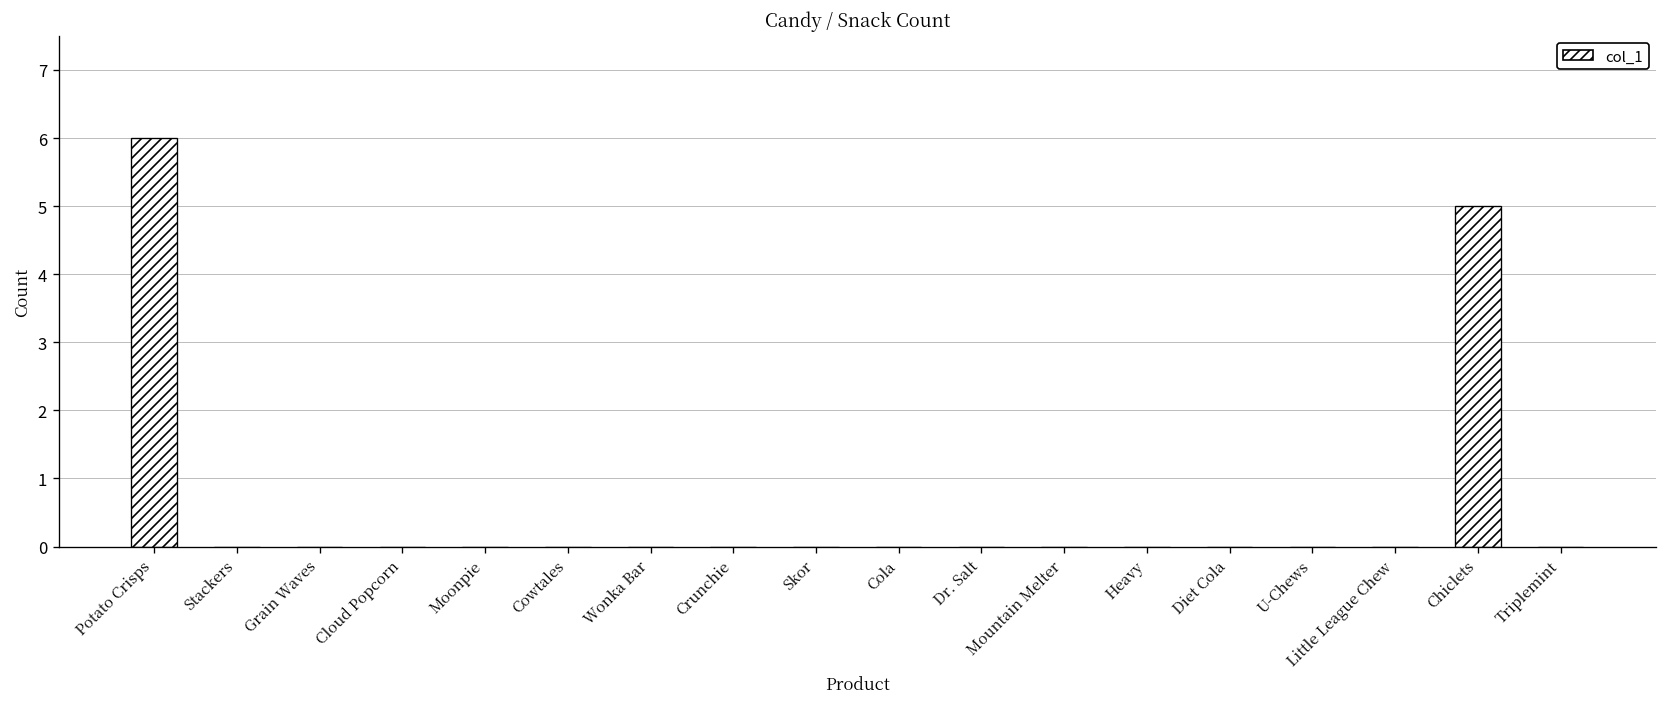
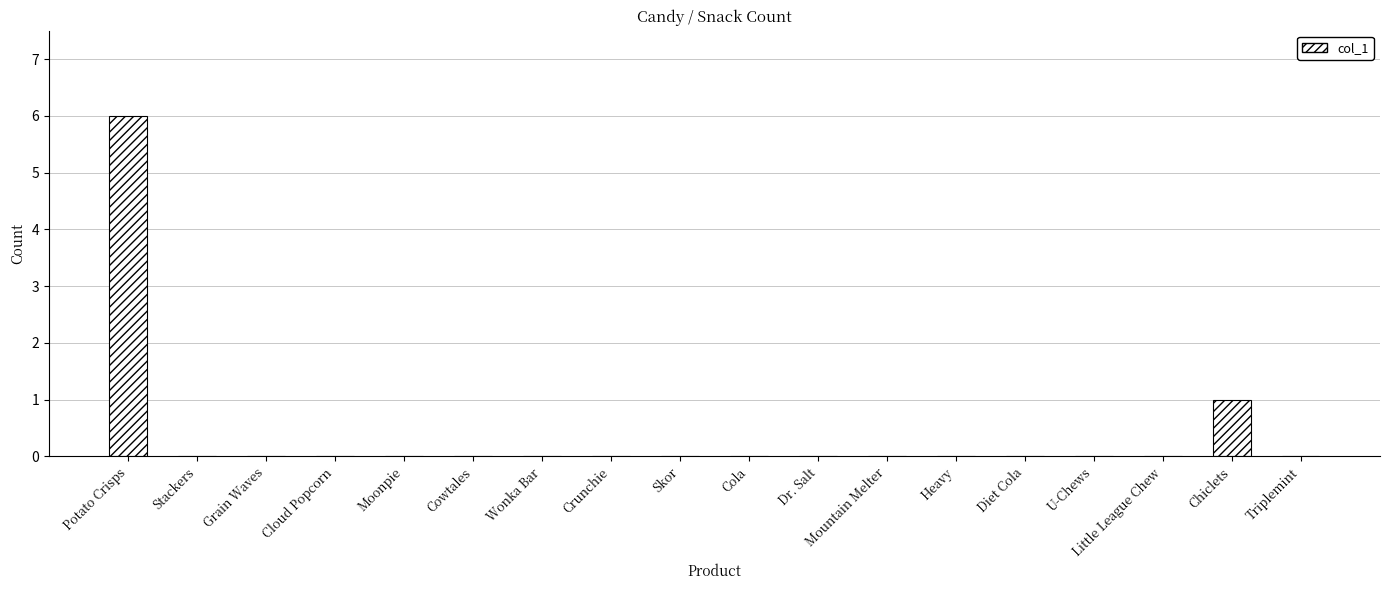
  {
    "Potato Crisps": 6,
    "Stackers": 0,
    "Grain Waves": 0,
    "Cloud Popcorn": 0,
    "Moonpie": 0,
    "Cowtales": 0,
    "Wonka Bar": 0,
    "Crunchie": 0,
    "Skor": 0,
    "Cola": 0,
    "Dr. Salt": 0,
    "Mountain Melter": 0,
    "Heavy": 0,
    "Diet Cola": 0,
    "U-Chews": 0,
    "Little League Chew": 0,
-   "Chiclets": 5,
+   "Chiclets": 1,
    "Triplemint": 0
  }
